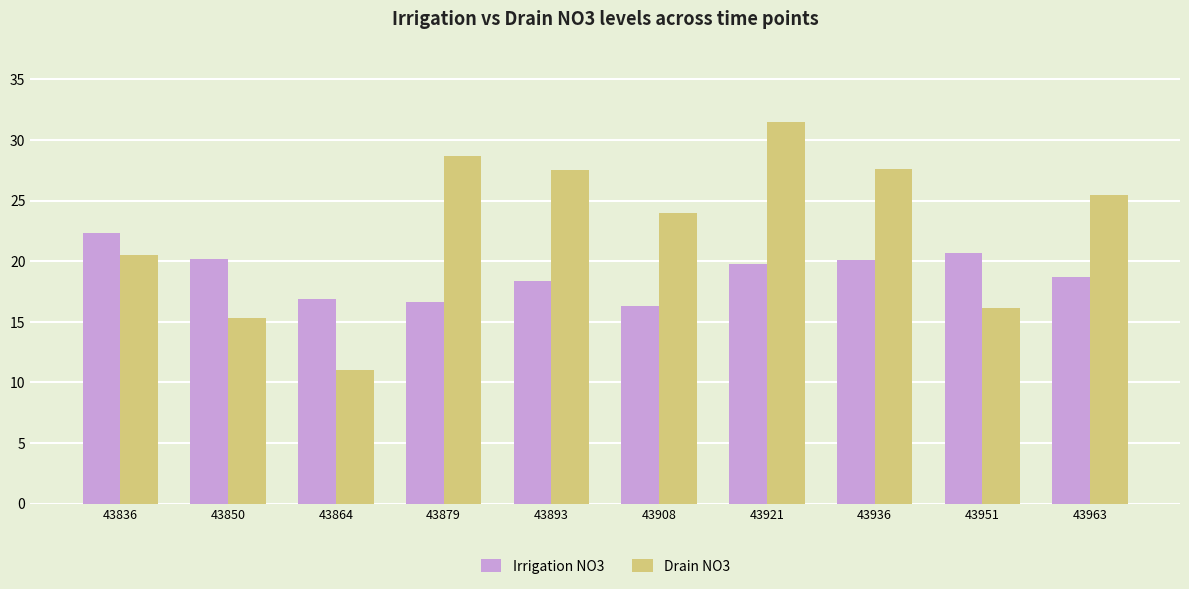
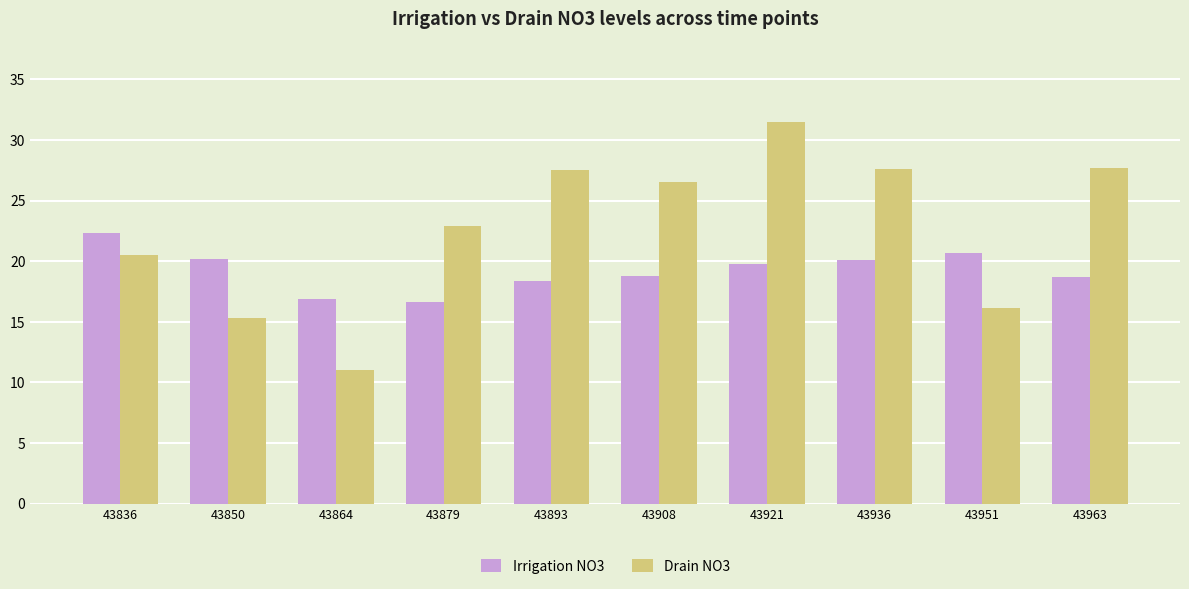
  {
    "Irrigation NO3": {
      "43836": 22.3,
      "43850": 20.2,
      "43864": 16.9,
      "43879": 16.6,
      "43893": 18.4,
-     "43908": 16.3,
+     "43908": 18.8,
      "43921": 19.8,
      "43936": 20.1,
      "43951": 20.7,
      "43963": 18.7
    },
    "Drain NO3": {
      "43836": 20.5,
      "43850": 15.3,
      "43864": 11.0,
-     "43879": 28.7,
+     "43879": 22.9,
      "43893": 27.5,
-     "43908": 24.0,
+     "43908": 26.5,
      "43921": 31.5,
      "43936": 27.6,
      "43951": 16.1,
-     "43963": 25.5
+     "43963": 27.7
    }
  }
